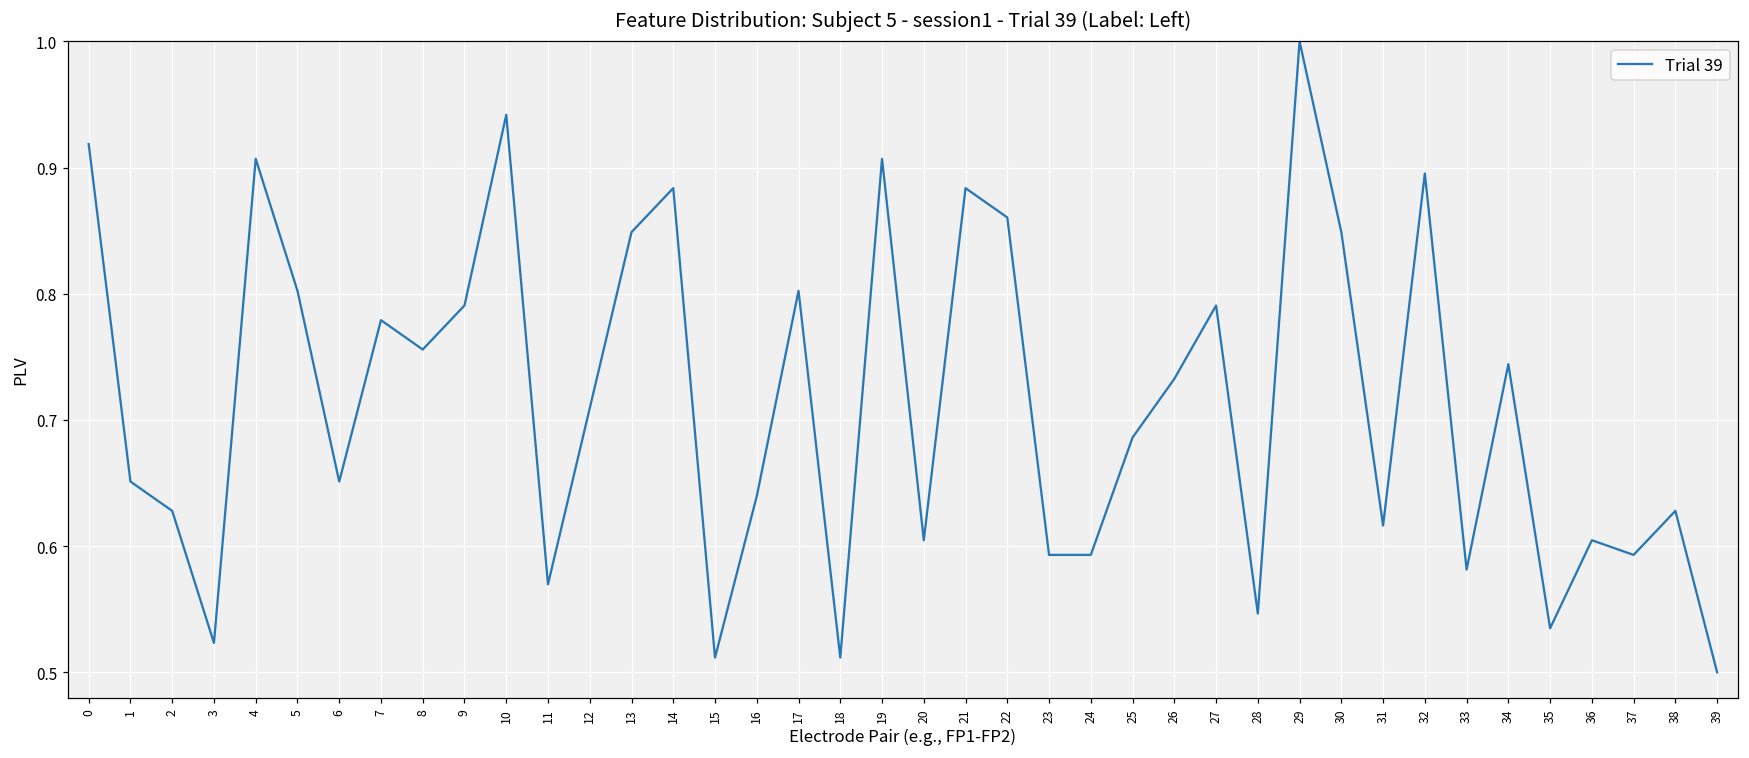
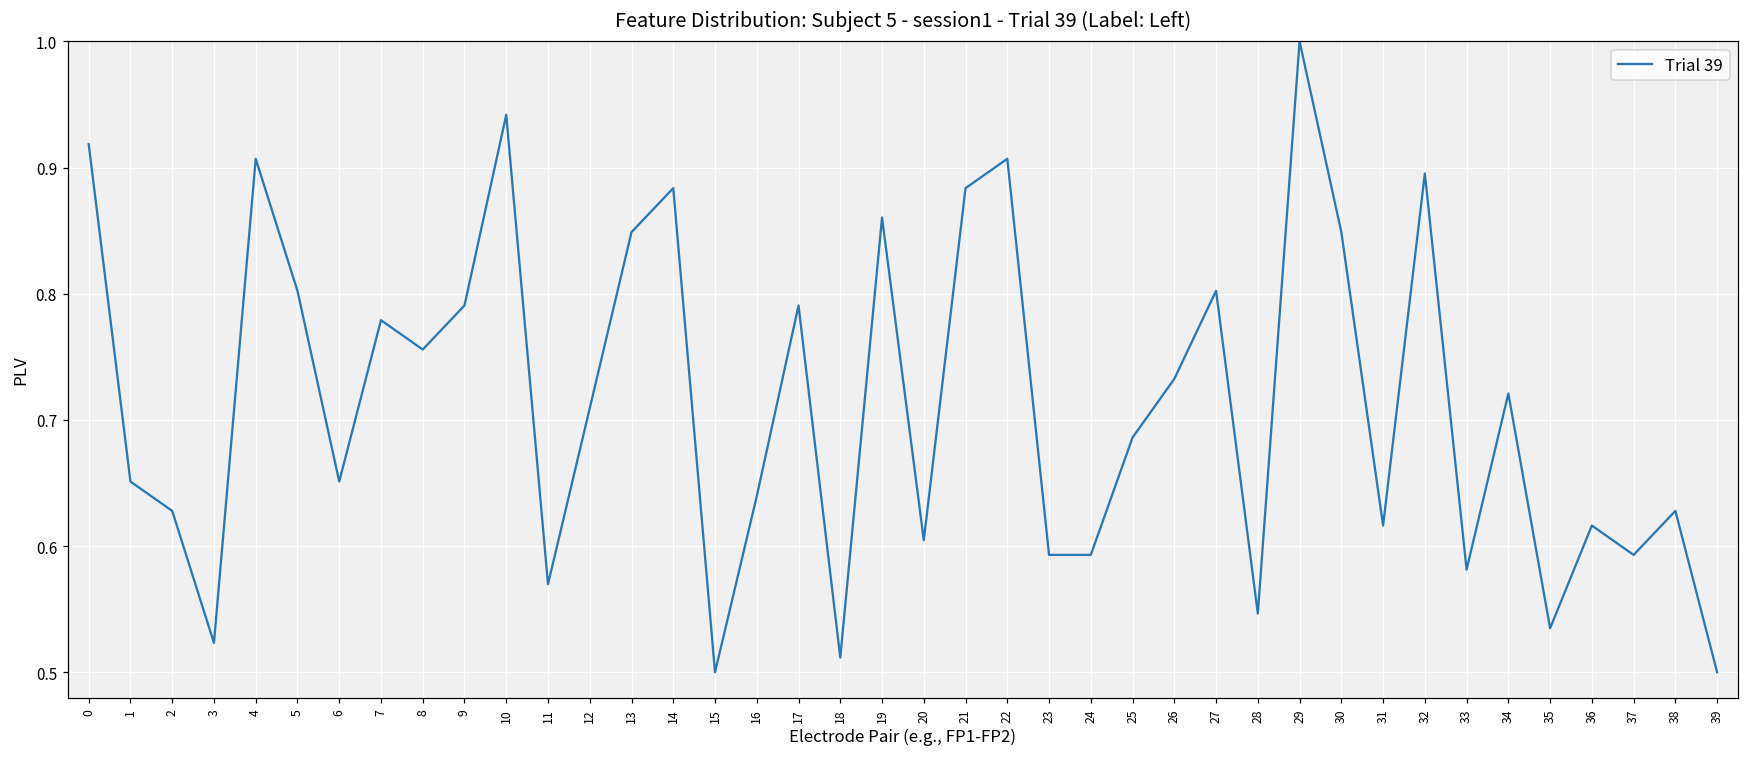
  {
    "0": 0.919,
    "1": 0.651,
    "2": 0.628,
    "3": 0.523,
    "4": 0.907,
    "5": 0.802,
    "6": 0.651,
    "7": 0.779,
    "8": 0.756,
    "9": 0.791,
    "10": 0.942,
    "11": 0.570,
    "12": 0.709,
    "13": 0.849,
    "14": 0.884,
-   "15": 0.512,
+   "15": 0.500,
    "16": 0.640,
-   "17": 0.802,
+   "17": 0.791,
    "18": 0.512,
-   "19": 0.907,
+   "19": 0.860,
    "20": 0.605,
    "21": 0.884,
-   "22": 0.860,
+   "22": 0.907,
    "23": 0.593,
    "24": 0.593,
    "25": 0.686,
    "26": 0.733,
-   "27": 0.791,
+   "27": 0.802,
    "28": 0.547,
    "29": 1.000,
    "30": 0.849,
    "31": 0.616,
    "32": 0.895,
    "33": 0.581,
-   "34": 0.744,
+   "34": 0.721,
    "35": 0.535,
-   "36": 0.605,
+   "36": 0.616,
    "37": 0.593,
    "38": 0.628,
    "39": 0.500
  }
